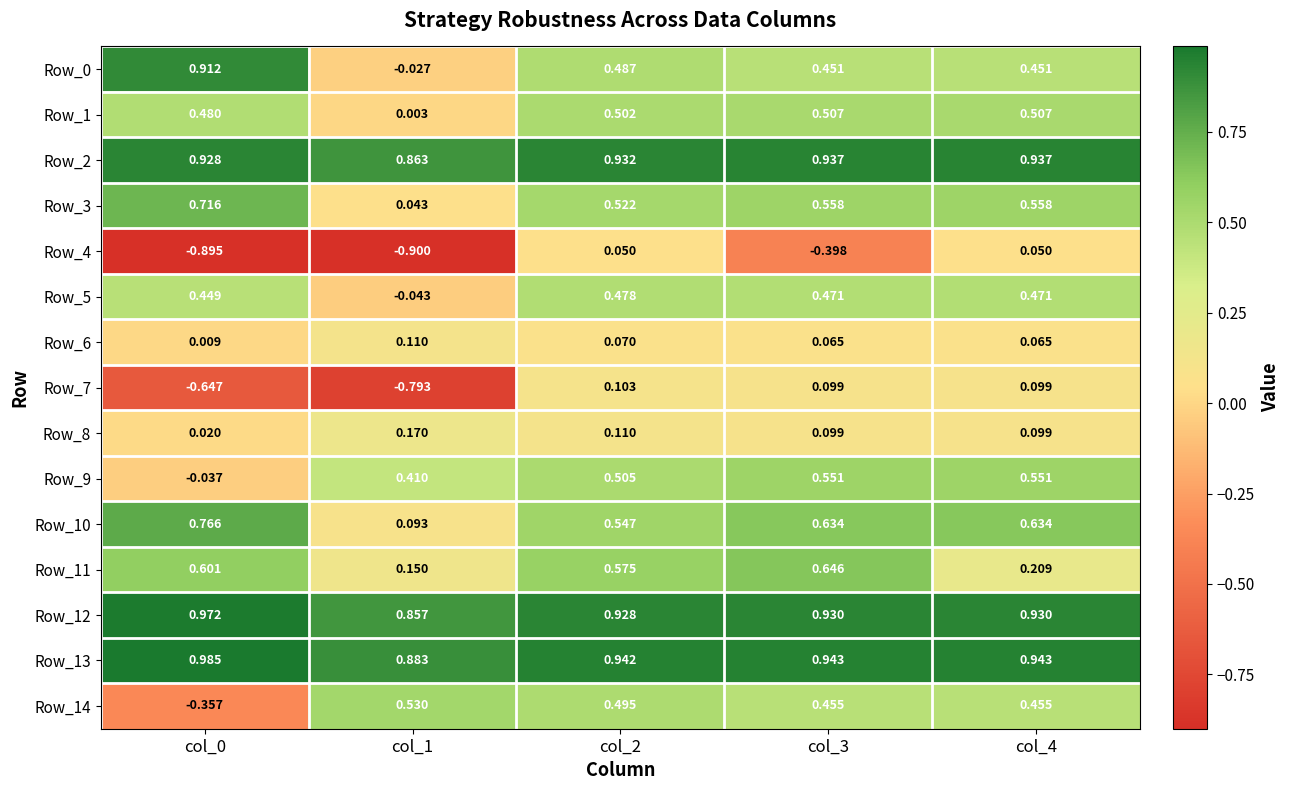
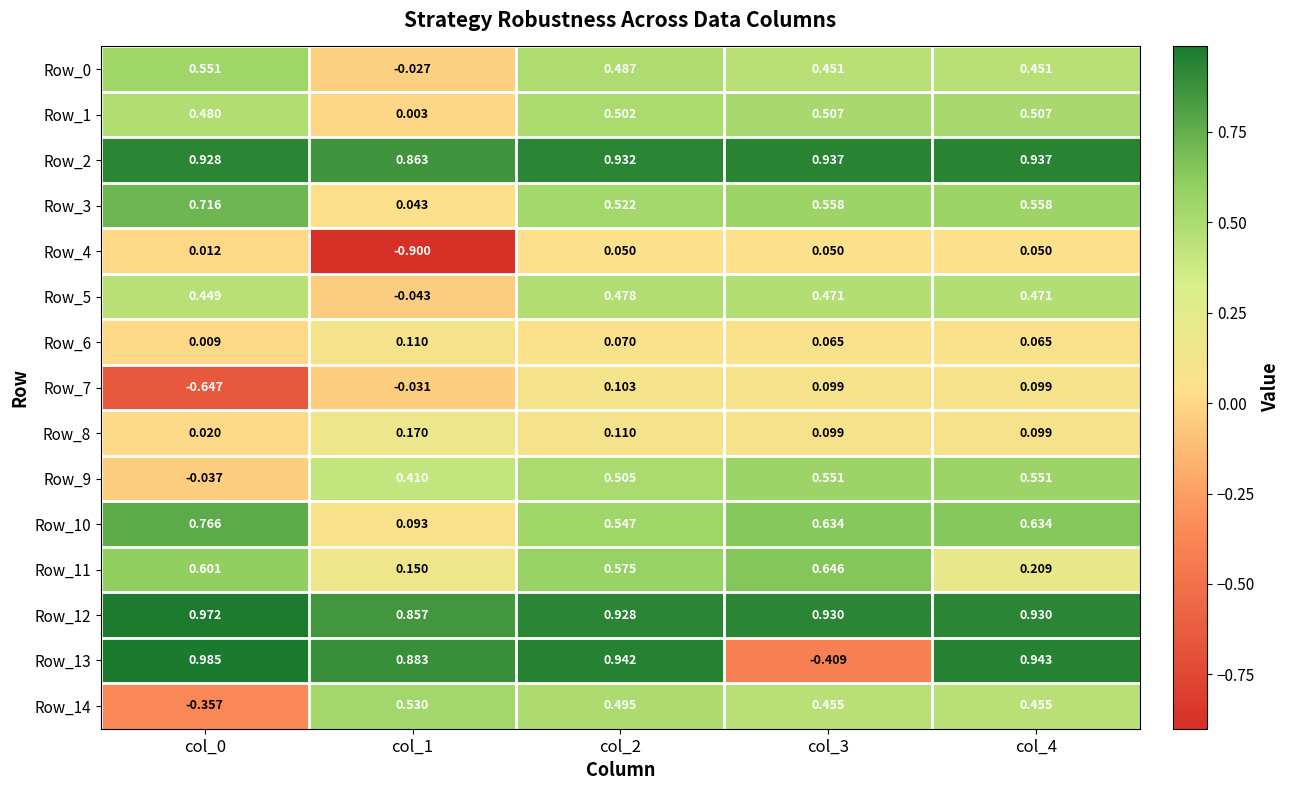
  {
    "Row_0": {
-     "col_0": 0.912,
+     "col_0": 0.551,
      "col_1": -0.027,
      "col_2": 0.487,
      "col_3": 0.451,
      "col_4": 0.451
    },
    "Row_1": {
      "col_0": 0.480,
      "col_1": 0.003,
      "col_2": 0.502,
      "col_3": 0.507,
      "col_4": 0.507
    },
    "Row_2": {
      "col_0": 0.928,
      "col_1": 0.863,
      "col_2": 0.932,
      "col_3": 0.937,
      "col_4": 0.937
    },
    "Row_3": {
      "col_0": 0.716,
      "col_1": 0.043,
      "col_2": 0.522,
      "col_3": 0.558,
      "col_4": 0.558
    },
    "Row_4": {
-     "col_0": -0.895,
+     "col_0": 0.012,
      "col_1": -0.900,
      "col_2": 0.050,
-     "col_3": -0.398,
+     "col_3": 0.050,
      "col_4": 0.050
    },
    "Row_5": {
      "col_0": 0.449,
      "col_1": -0.043,
      "col_2": 0.478,
      "col_3": 0.471,
      "col_4": 0.471
    },
    "Row_6": {
      "col_0": 0.009,
      "col_1": 0.110,
      "col_2": 0.070,
      "col_3": 0.065,
      "col_4": 0.065
    },
    "Row_7": {
      "col_0": -0.647,
-     "col_1": -0.793,
+     "col_1": -0.031,
      "col_2": 0.103,
      "col_3": 0.099,
      "col_4": 0.099
    },
    "Row_8": {
      "col_0": 0.020,
      "col_1": 0.170,
      "col_2": 0.110,
      "col_3": 0.099,
      "col_4": 0.099
    },
    "Row_9": {
      "col_0": -0.037,
      "col_1": 0.410,
      "col_2": 0.505,
      "col_3": 0.551,
      "col_4": 0.551
    },
    "Row_10": {
      "col_0": 0.766,
      "col_1": 0.093,
      "col_2": 0.547,
      "col_3": 0.634,
      "col_4": 0.634
    },
    "Row_11": {
      "col_0": 0.601,
      "col_1": 0.150,
      "col_2": 0.575,
      "col_3": 0.646,
      "col_4": 0.209
    },
    "Row_12": {
      "col_0": 0.972,
      "col_1": 0.857,
      "col_2": 0.928,
      "col_3": 0.930,
      "col_4": 0.930
    },
    "Row_13": {
      "col_0": 0.985,
      "col_1": 0.883,
      "col_2": 0.942,
-     "col_3": 0.943,
+     "col_3": -0.409,
      "col_4": 0.943
    },
    "Row_14": {
      "col_0": -0.357,
      "col_1": 0.530,
      "col_2": 0.495,
      "col_3": 0.455,
      "col_4": 0.455
    }
  }
